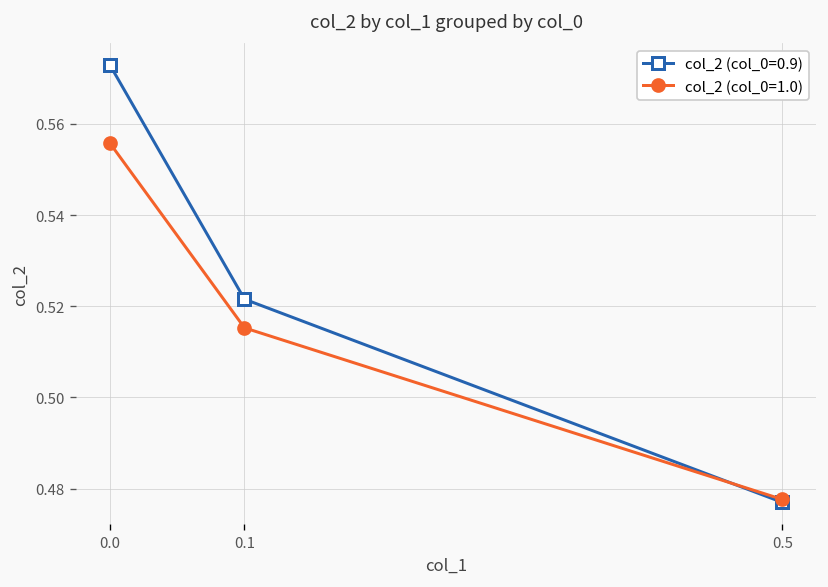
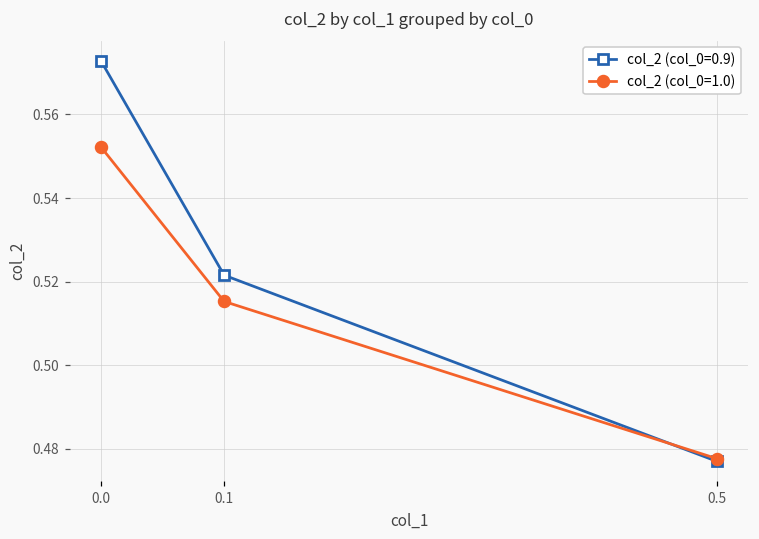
  {
    "col_2 (col_0=0.9)": {
      "0.0": 0.573,
      "0.1": 0.522
    },
    "col_2 (col_0=1.0)": {
-     "0.0": 0.556,
+     "0.0": 0.552,
      "0.1": 0.515
    }
  }
